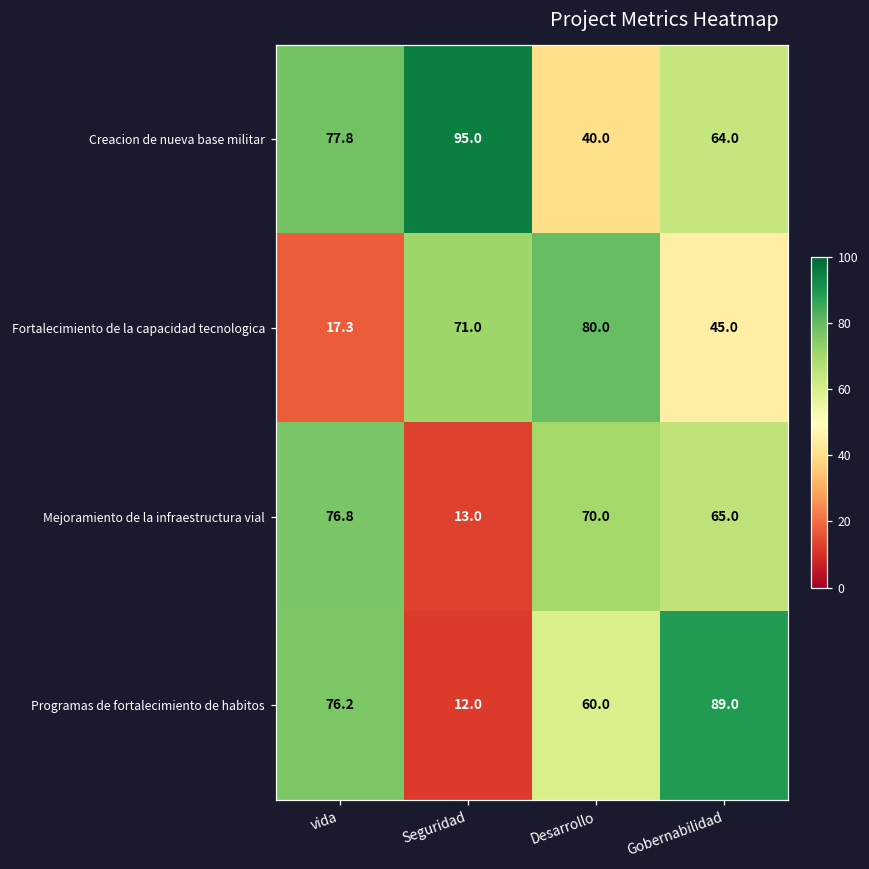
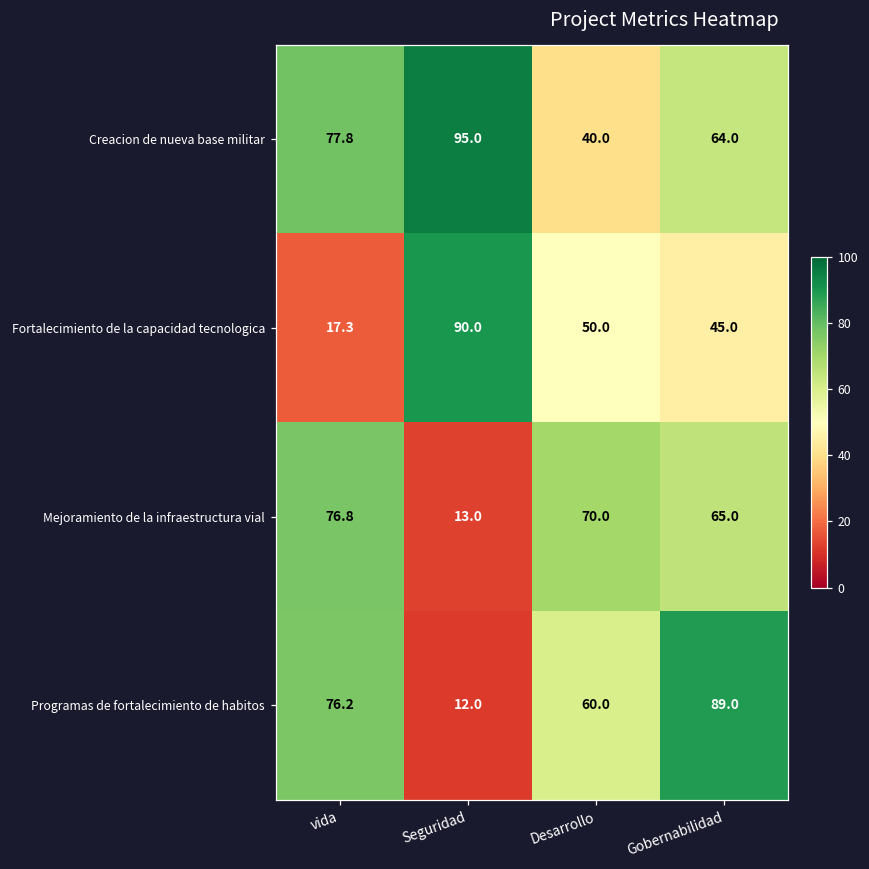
  {
    "Creacion de nueva base militar": {
      "vida": 77.8,
      "Seguridad": 95.0,
      "Desarrollo": 40.0,
      "Gobernabilidad": 64.0
    },
    "Fortalecimiento de la capacidad tecnologica": {
      "vida": 17.3,
-     "Seguridad": 71.0,
-     "Desarrollo": 80.0,
+     "Seguridad": 90.0,
+     "Desarrollo": 50.0,
      "Gobernabilidad": 45.0
    },
    "Mejoramiento de la infraestructura vial": {
      "vida": 76.8,
      "Seguridad": 13.0,
      "Desarrollo": 70.0,
      "Gobernabilidad": 65.0
    },
    "Programas de fortalecimiento de habitos": {
      "vida": 76.2,
      "Seguridad": 12.0,
      "Desarrollo": 60.0,
      "Gobernabilidad": 89.0
    }
  }
